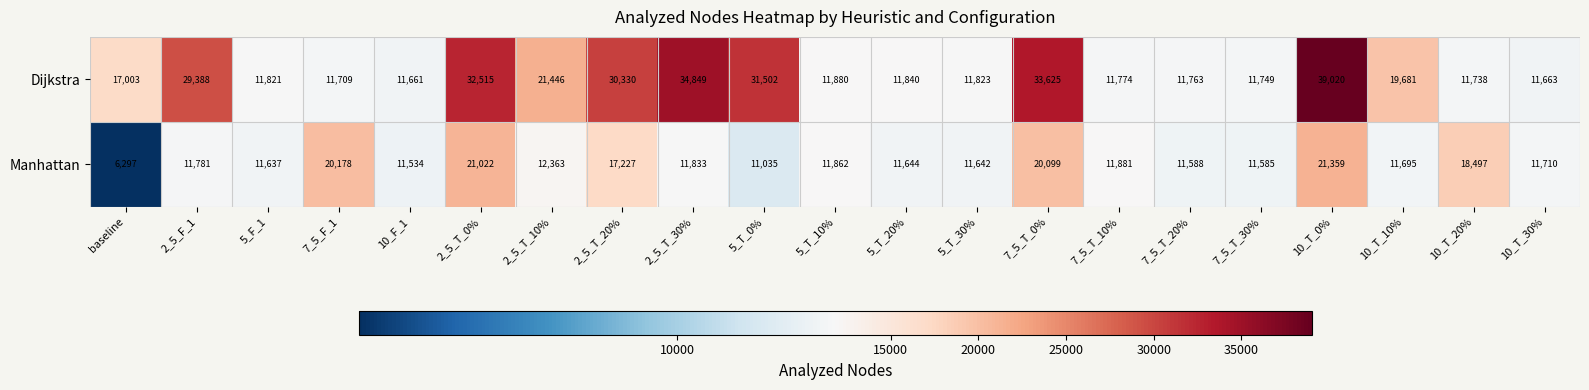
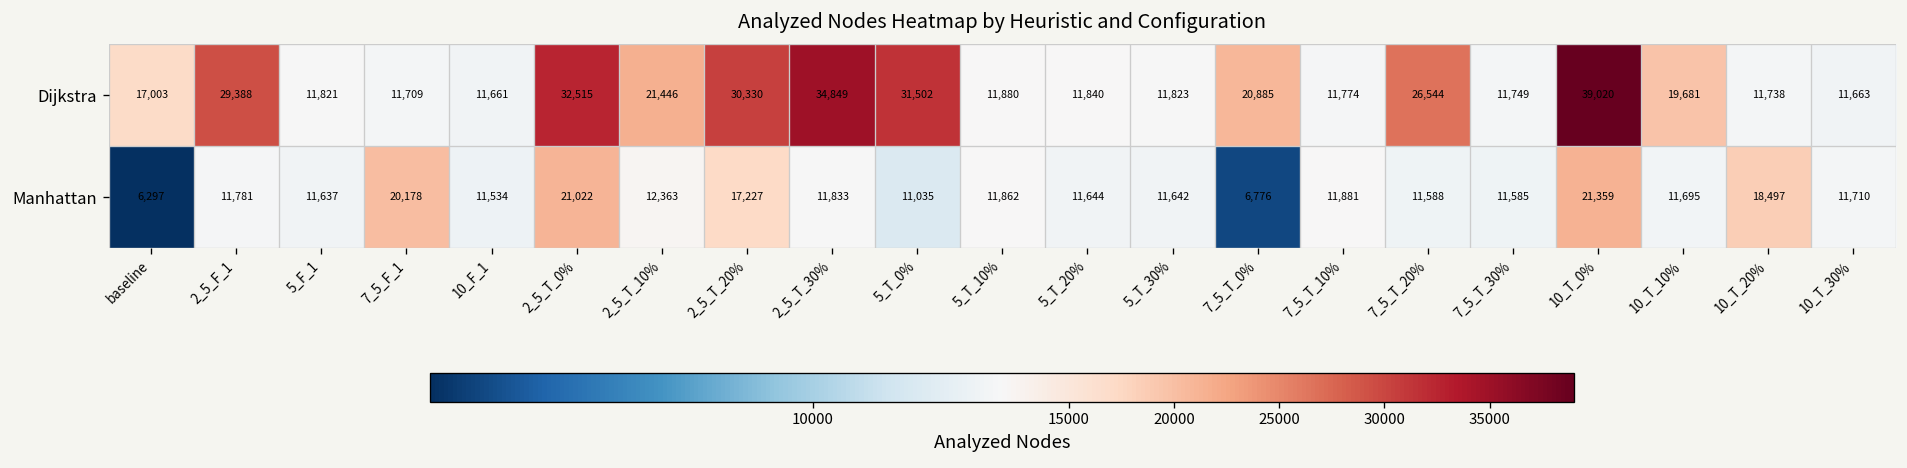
  {
    "Dijkstra": {
      "baseline": "17,003",
      "2_5_F_1": "29,388",
      "5_F_1": "11,821",
      "7_5_F_1": "11,709",
      "10_F_1": "11,661",
      "2_5_T_0%": "32,515",
      "2_5_T_10%": "21,446",
      "2_5_T_20%": "30,330",
      "2_5_T_30%": "34,849",
      "5_T_0%": "31,502",
      "5_T_10%": "11,880",
      "5_T_20%": "11,840",
      "5_T_30%": "11,823",
-     "7_5_T_0%": "33,625",
+     "7_5_T_0%": "20,885",
      "7_5_T_10%": "11,774",
-     "7_5_T_20%": "11,763",
+     "7_5_T_20%": "26,544",
      "7_5_T_30%": "11,749",
      "10_T_0%": "39,020",
      "10_T_10%": "19,681",
      "10_T_20%": "11,738",
      "10_T_30%": "11,663"
    },
    "Manhattan": {
      "baseline": "6,297",
      "2_5_F_1": "11,781",
      "5_F_1": "11,637",
      "7_5_F_1": "20,178",
      "10_F_1": "11,534",
      "2_5_T_0%": "21,022",
      "2_5_T_10%": "12,363",
      "2_5_T_20%": "17,227",
      "2_5_T_30%": "11,833",
      "5_T_0%": "11,035",
      "5_T_10%": "11,862",
      "5_T_20%": "11,644",
      "5_T_30%": "11,642",
-     "7_5_T_0%": "20,099",
+     "7_5_T_0%": "6,776",
      "7_5_T_10%": "11,881",
      "7_5_T_20%": "11,588",
      "7_5_T_30%": "11,585",
      "10_T_0%": "21,359",
      "10_T_10%": "11,695",
      "10_T_20%": "18,497",
      "10_T_30%": "11,710"
    }
  }
